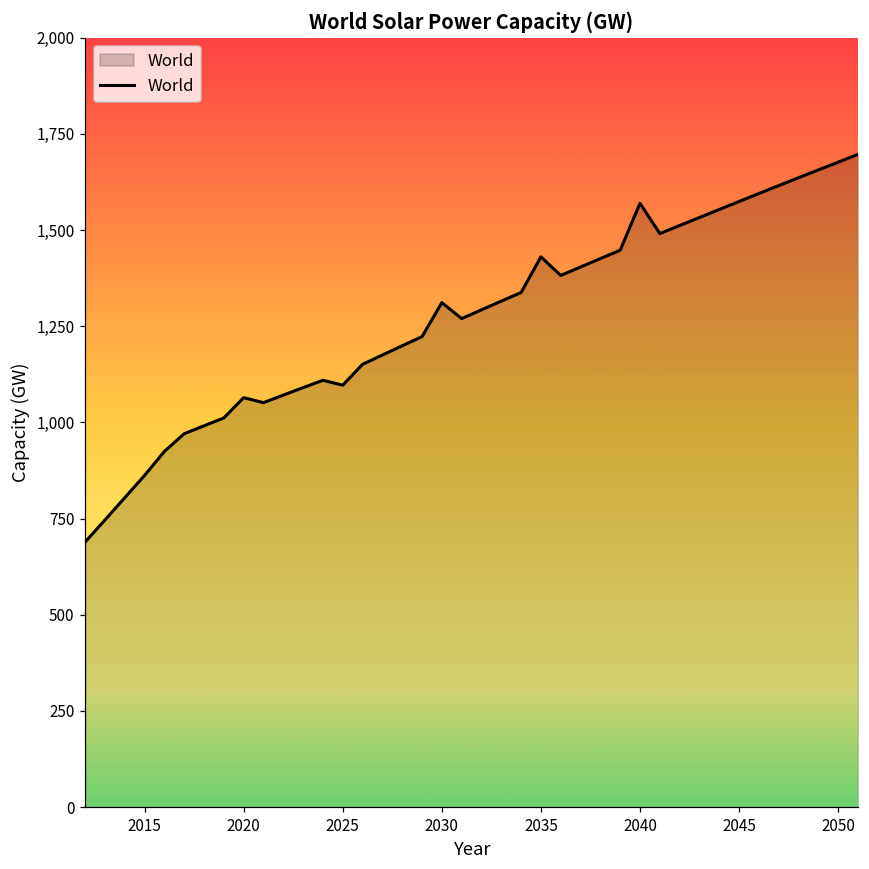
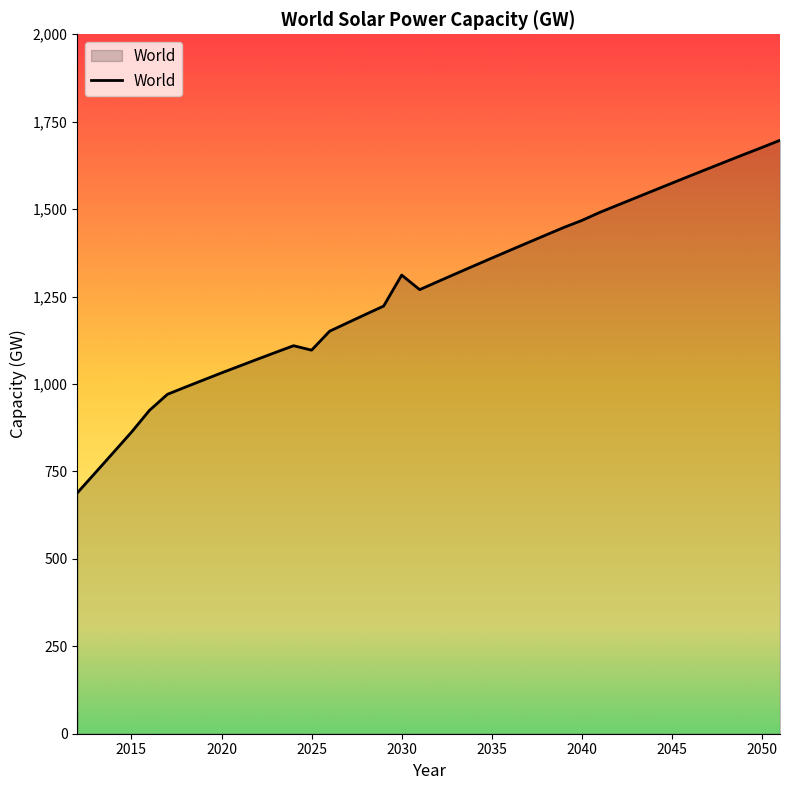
  {
    "2015": "860",
-   "2020": "1,060",
+   "2020": "1,030",
    "2025": "1,100",
    "2030": "1,310",
-   "2035": "1,430",
-   "2040": "1,570",
+   "2035": "1,360",
+   "2040": "1,470",
    "2045": "1,570",
    "2050": "1,680"
  }
